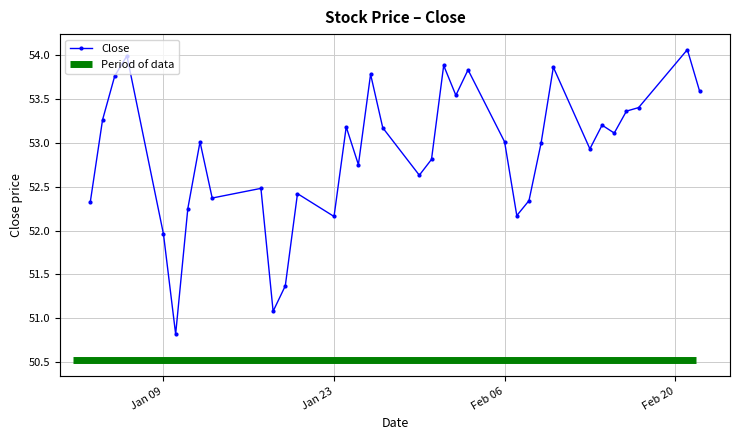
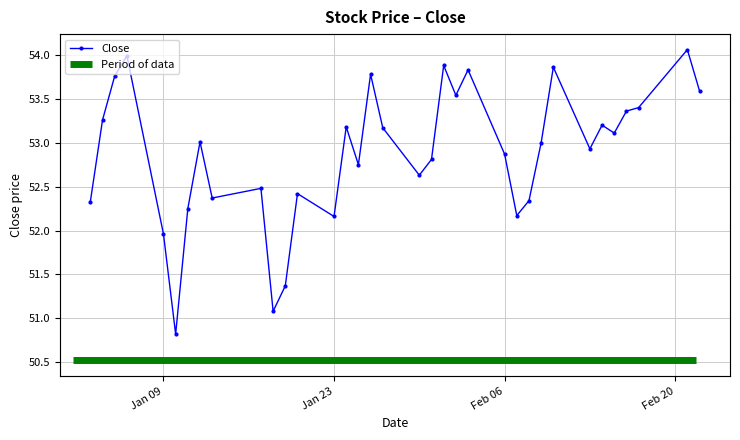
  {
    "Jan 09": 52.0,
    "Jan 23": 52.2,
-   "Feb 06": 53.0
+   "Feb 06": 52.9
  }
